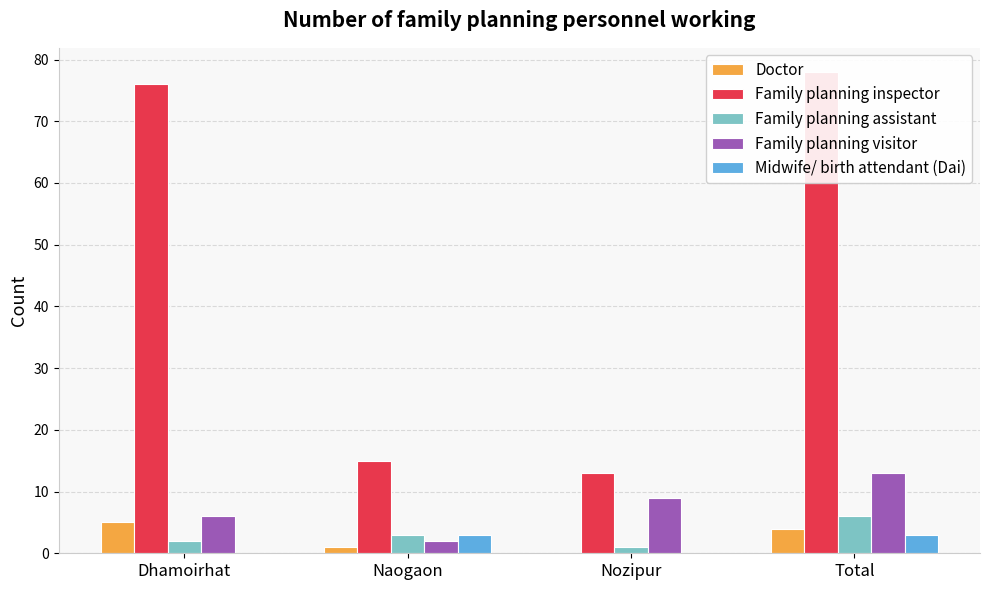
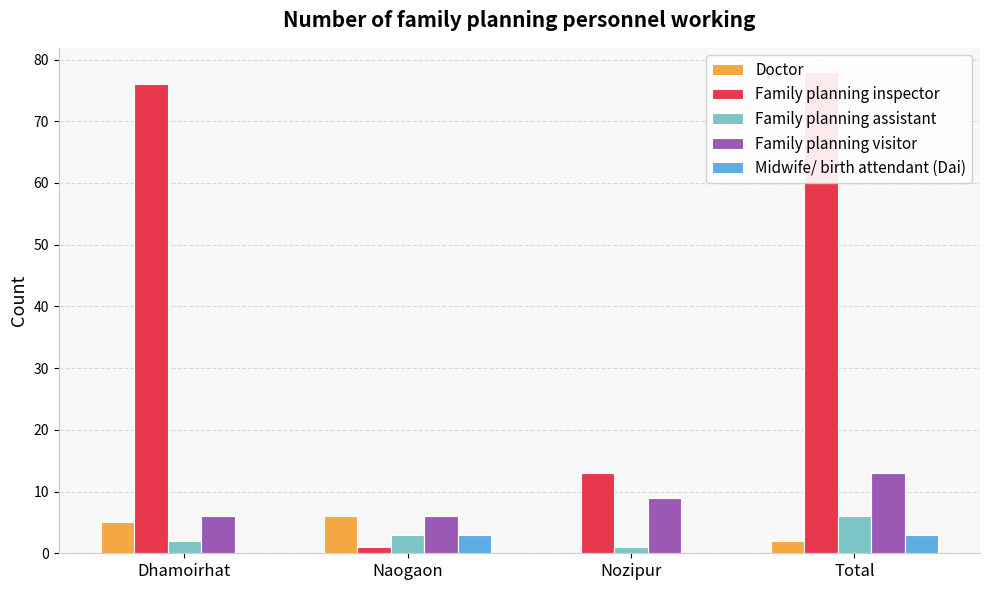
  {
    "Doctor": {
      "Dhamoirhat": 5,
-     "Naogaon": 1,
+     "Naogaon": 6,
      "Nozipur": 0,
-     "Total": 4
+     "Total": 2
    },
    "Family planning inspector": {
      "Dhamoirhat": 76,
-     "Naogaon": 15,
+     "Naogaon": 1,
      "Nozipur": 13
    },
    "Family planning visitor": {
      "Dhamoirhat": 6,
-     "Naogaon": 2,
+     "Naogaon": 6,
      "Nozipur": 9,
      "Total": 13
    }
  }
